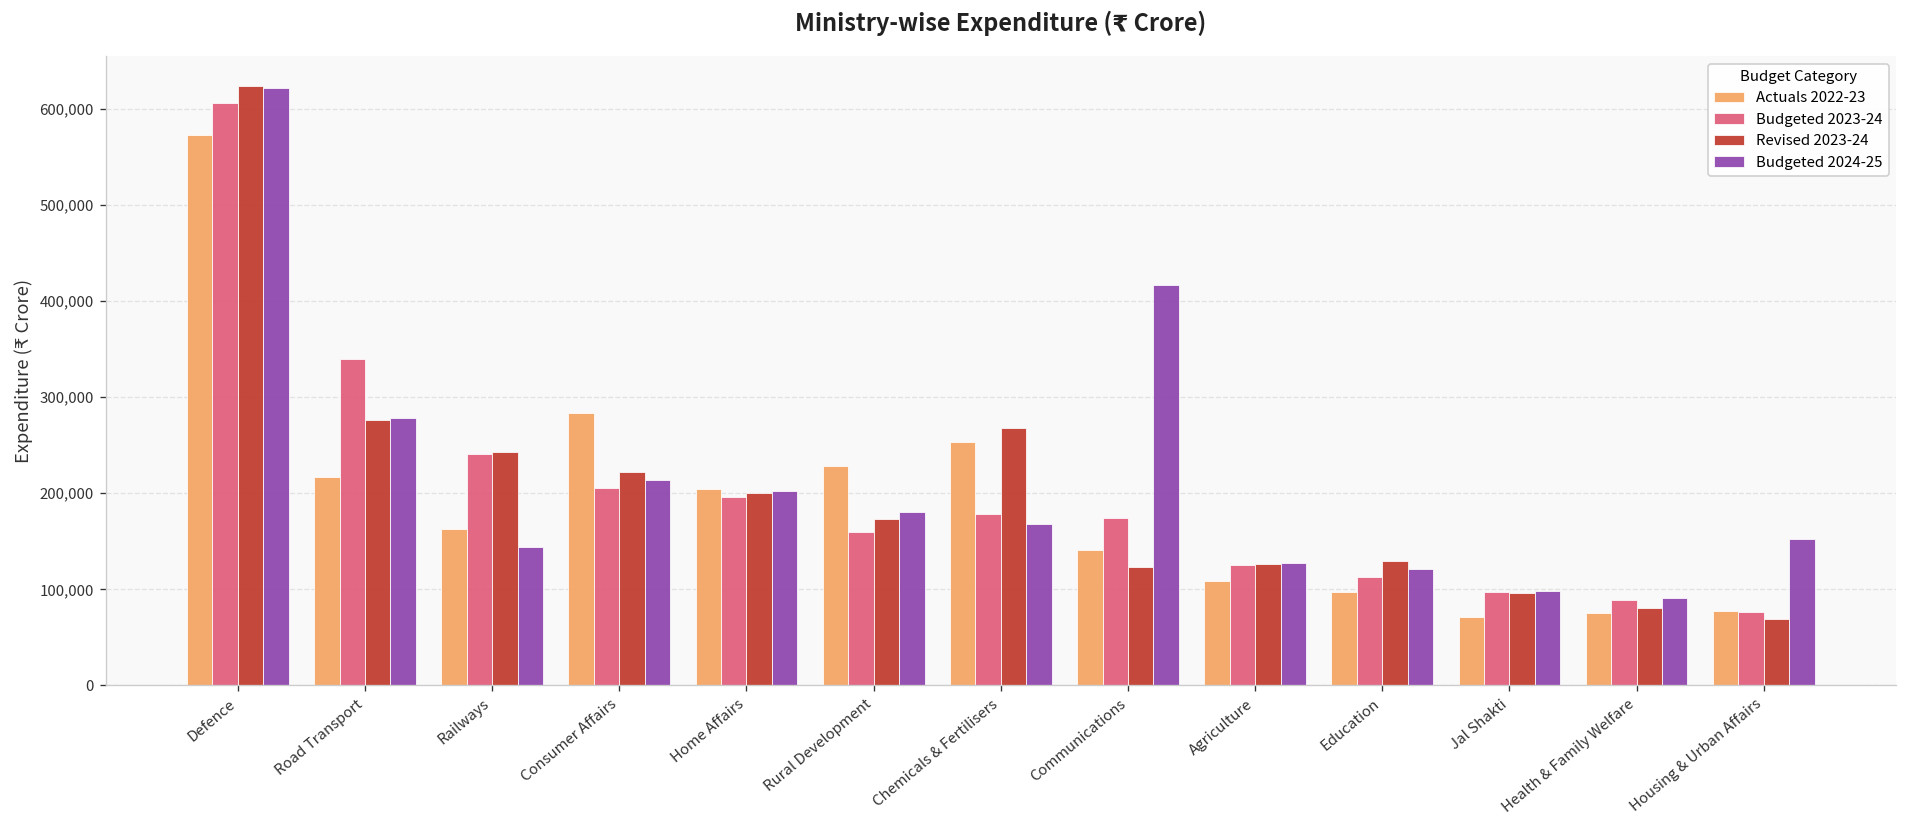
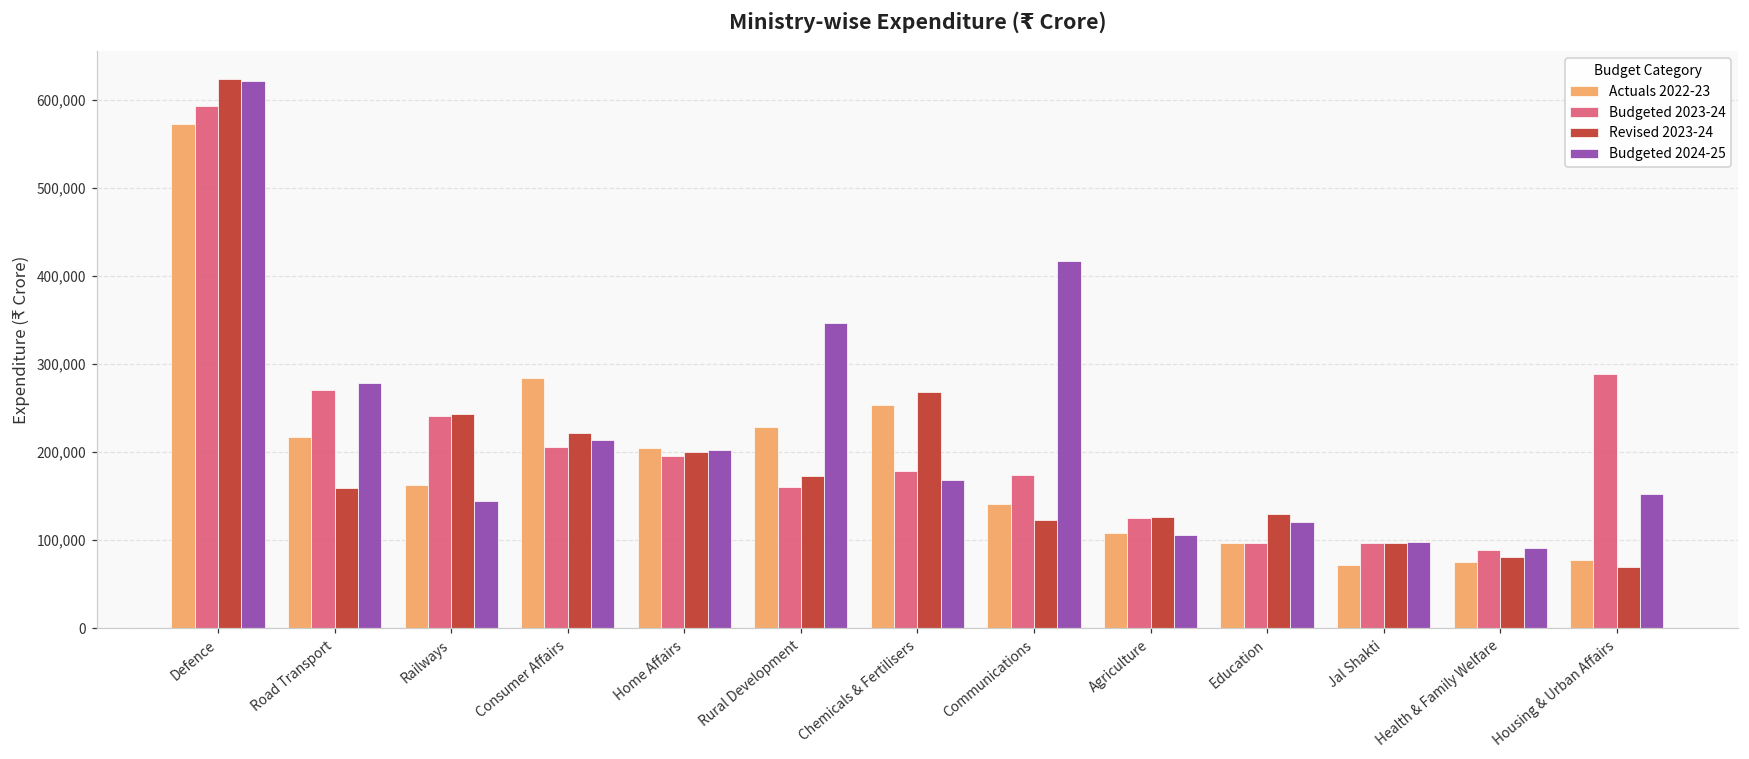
  {
    "Actuals 2022-23": {
      "Defence": "570,000",
      "Road Transport": "220,000",
      "Railways": "160,000",
      "Consumer Affairs": "280,000",
      "Home Affairs": "200,000",
      "Rural Development": "230,000",
      "Chemicals & Fertilisers": "250,000",
      "Communications": "140,000",
      "Agriculture": "110,000",
      "Education": "100,000",
      "Jal Shakti": "70,000",
      "Health & Family Welfare": "80,000",
      "Housing & Urban Affairs": "80,000"
    },
    "Budgeted 2023-24": {
-     "Defence": "610,000",
-     "Road Transport": "340,000",
+     "Defence": "590,000",
+     "Road Transport": "270,000",
      "Railways": "240,000",
      "Consumer Affairs": "210,000",
      "Home Affairs": "200,000",
      "Rural Development": "160,000",
      "Chemicals & Fertilisers": "180,000",
      "Communications": "170,000",
      "Agriculture": "130,000",
-     "Education": "110,000",
+     "Education": "100,000",
      "Jal Shakti": "100,000",
      "Health & Family Welfare": "90,000",
-     "Housing & Urban Affairs": "80,000"
+     "Housing & Urban Affairs": "290,000"
    },
    "Revised 2023-24": {
      "Defence": "620,000",
-     "Road Transport": "280,000",
+     "Road Transport": "160,000",
      "Railways": "240,000",
      "Consumer Affairs": "220,000",
      "Home Affairs": "200,000",
      "Rural Development": "170,000",
      "Chemicals & Fertilisers": "270,000",
      "Communications": "120,000",
      "Agriculture": "130,000",
      "Education": "130,000",
      "Jal Shakti": "100,000",
      "Health & Family Welfare": "80,000",
      "Housing & Urban Affairs": "70,000"
    },
    "Budgeted 2024-25": {
      "Defence": "620,000",
      "Road Transport": "280,000",
      "Railways": "140,000",
      "Consumer Affairs": "210,000",
      "Home Affairs": "200,000",
-     "Rural Development": "180,000",
+     "Rural Development": "350,000",
      "Chemicals & Fertilisers": "170,000",
      "Communications": "420,000",
-     "Agriculture": "130,000",
+     "Agriculture": "110,000",
      "Education": "120,000",
      "Jal Shakti": "100,000",
      "Health & Family Welfare": "90,000",
      "Housing & Urban Affairs": "150,000"
    }
  }
